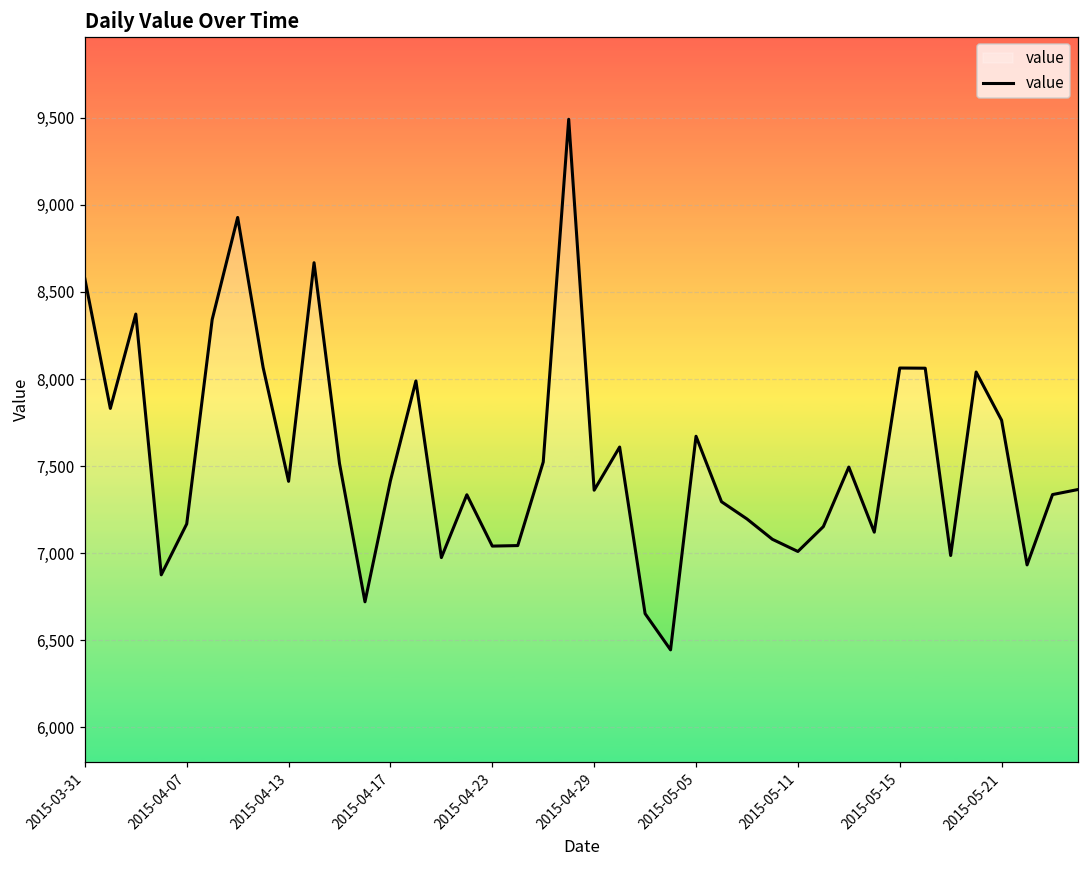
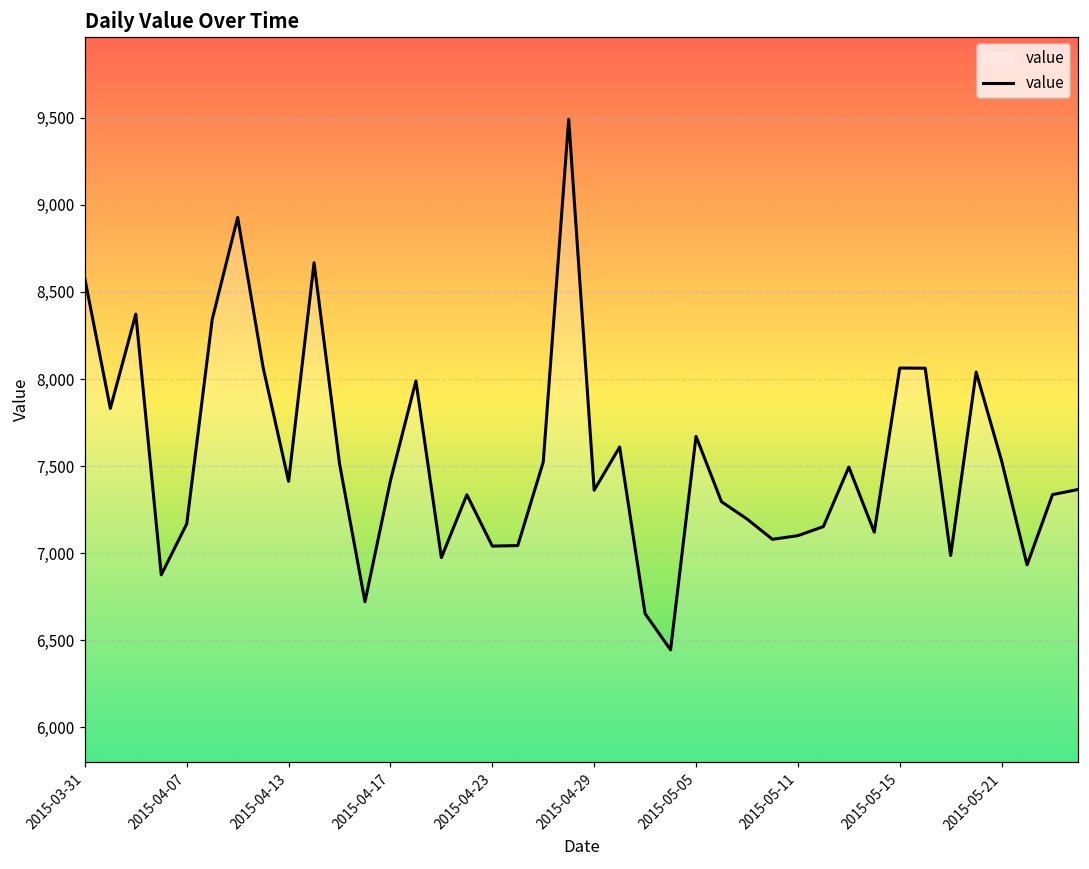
  {
    "2015-03-31": "8,580",
    "2015-04-07": "7,170",
    "2015-04-13": "7,410",
    "2015-04-17": "7,420",
    "2015-04-23": "7,040",
    "2015-04-29": "7,360",
    "2015-05-05": "7,670",
-   "2015-05-11": "7,010",
+   "2015-05-11": "7,100",
    "2015-05-15": "8,060",
-   "2015-05-21": "7,760"
+   "2015-05-21": "7,530"
  }
